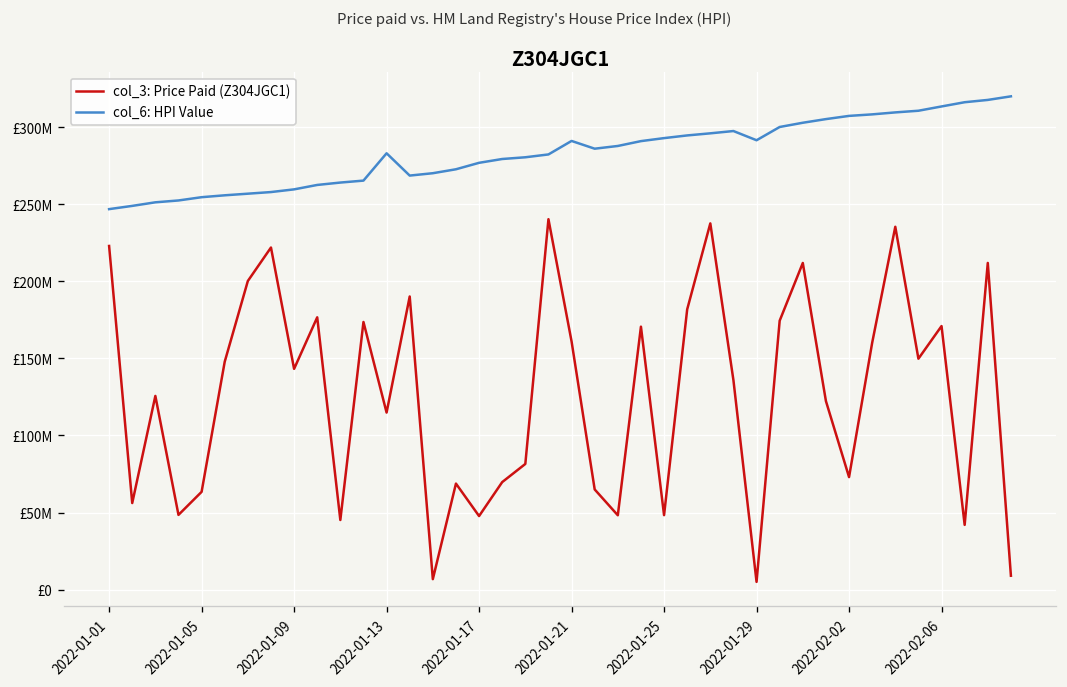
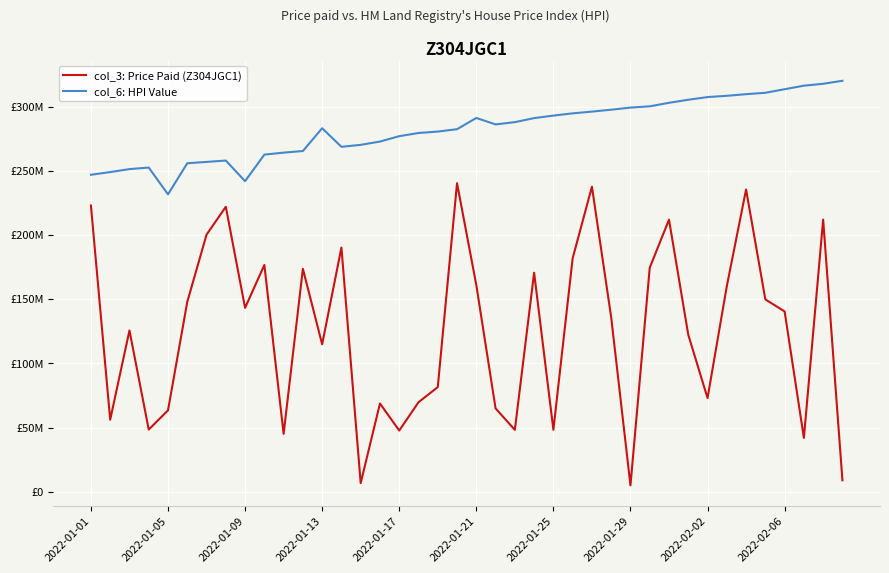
  {
    "col_3: Price Paid (Z304JGC1)": {
      "2022-01-01": "£223000000",
      "2022-01-05": "£63000000",
      "2022-01-09": "£143000000",
      "2022-01-13": "£115000000",
      "2022-01-17": "£48000000",
      "2022-01-21": "£161000000",
      "2022-01-25": "£48000000",
      "2022-01-29": "£5000000",
      "2022-02-02": "£73000000",
-     "2022-02-06": "£171000000"
+     "2022-02-06": "£140000000"
    },
    "col_6: HPI Value": {
      "2022-01-01": "£247000000",
-     "2022-01-05": "£255000000",
-     "2022-01-09": "£260000000",
+     "2022-01-05": "£232000000",
+     "2022-01-09": "£242000000",
      "2022-01-13": "£283000000",
      "2022-01-17": "£277000000",
      "2022-01-21": "£291000000",
      "2022-01-25": "£293000000",
-     "2022-01-29": "£292000000",
+     "2022-01-29": "£299000000",
      "2022-02-02": "£307000000",
      "2022-02-06": "£314000000"
    }
  }
